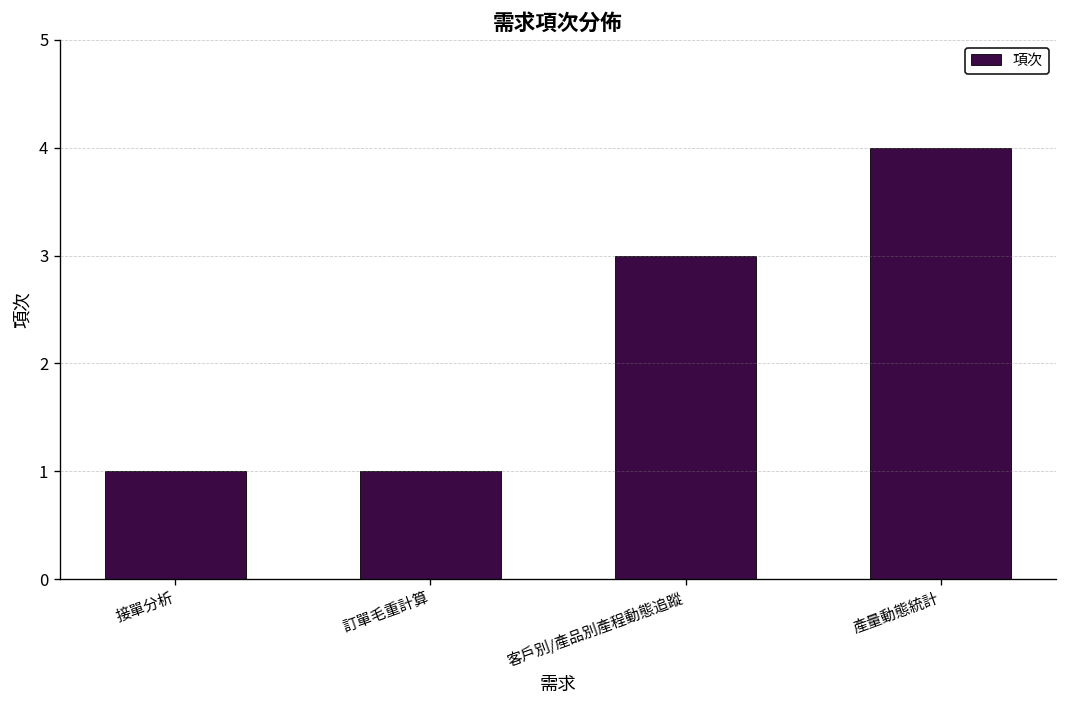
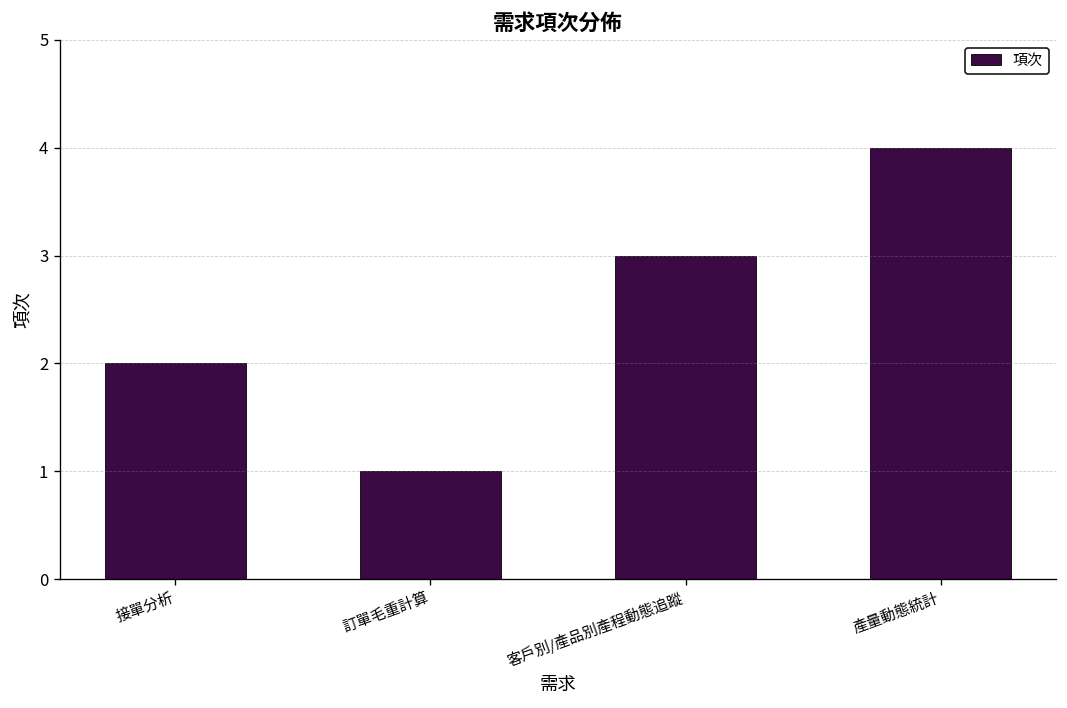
  {
-   "接單分析": 1,
+   "接單分析": 2,
    "訂單毛重計算": 1,
    "客戶別/產品別產程動態追蹤": 3,
    "產量動態統計": 4
  }
